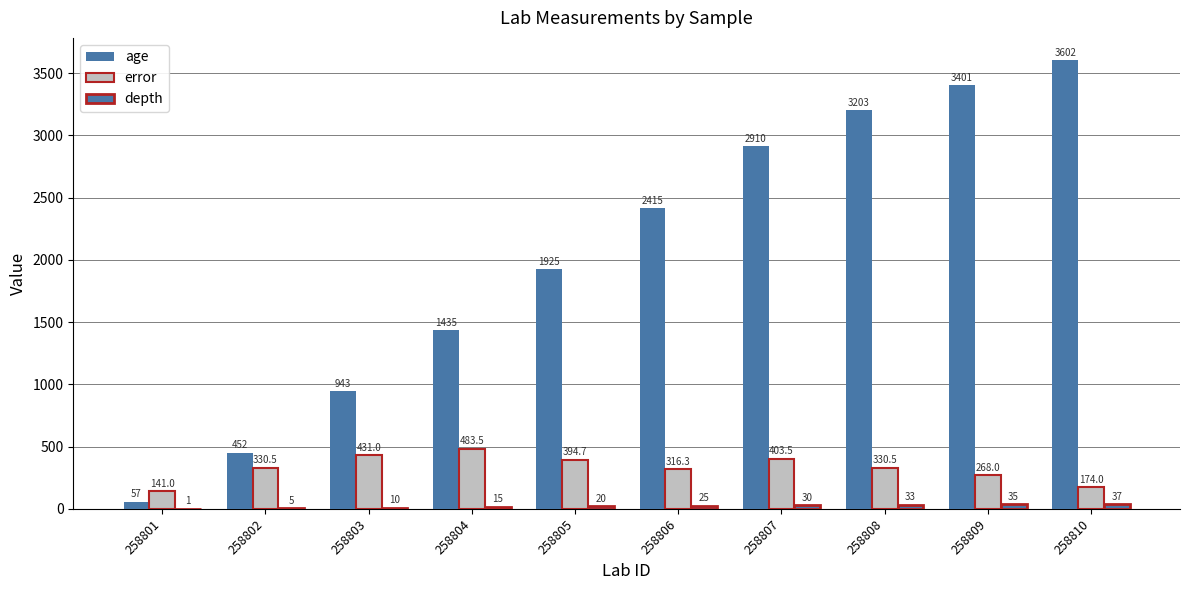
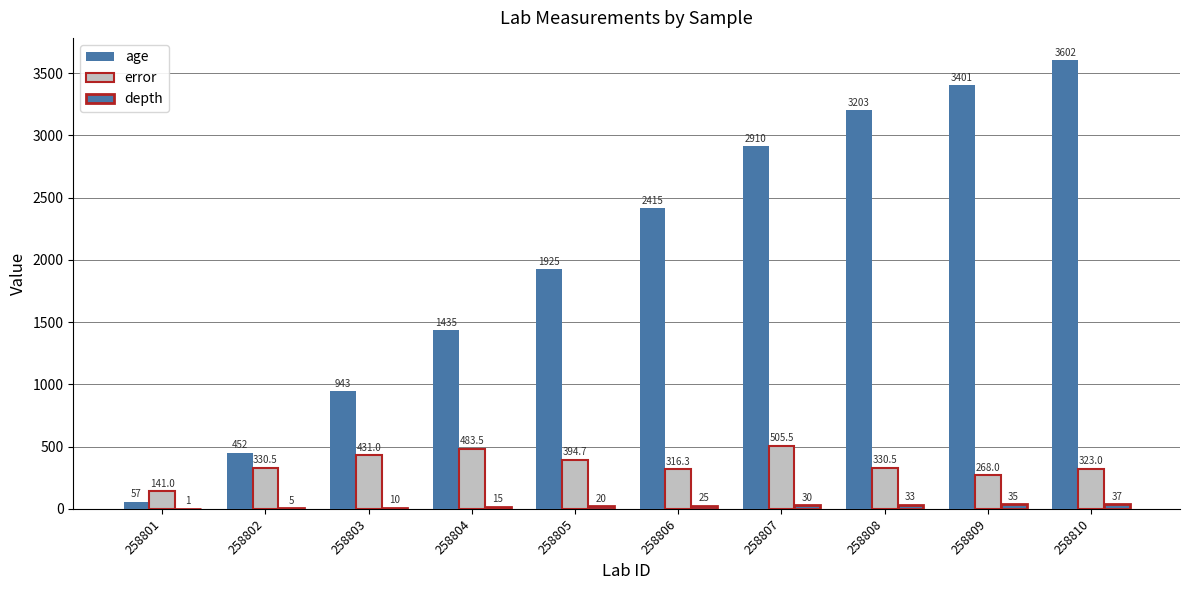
  {
    "error": {
      "258801": 141.0,
      "258802": 330.5,
      "258803": 431.0,
      "258804": 483.5,
      "258805": 394.7,
      "258806": 316.3,
-     "258807": 403.5,
+     "258807": 505.5,
      "258808": 330.5,
      "258809": 268.0,
-     "258810": 174.0
+     "258810": 323.0
    }
  }
